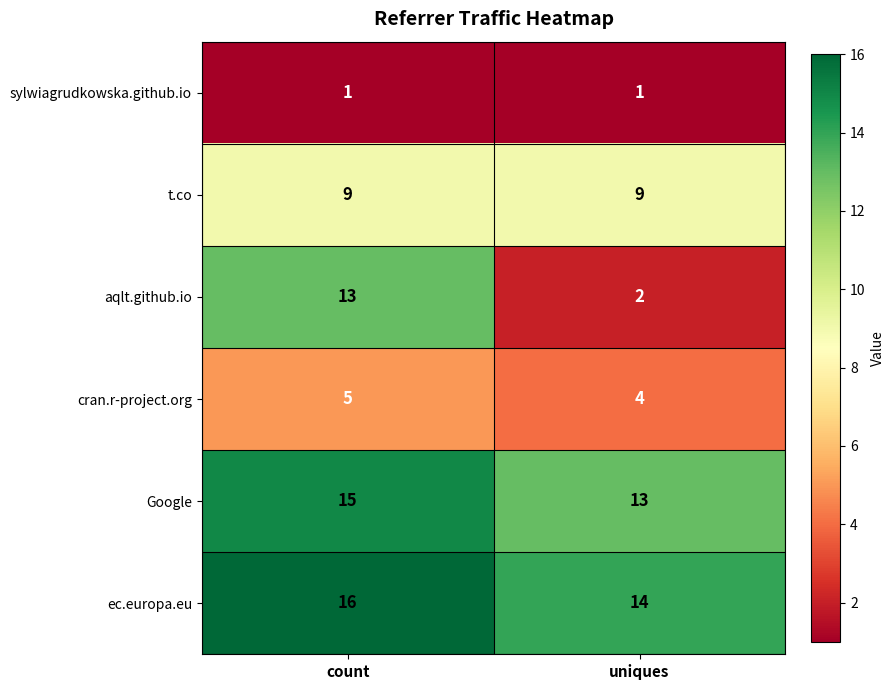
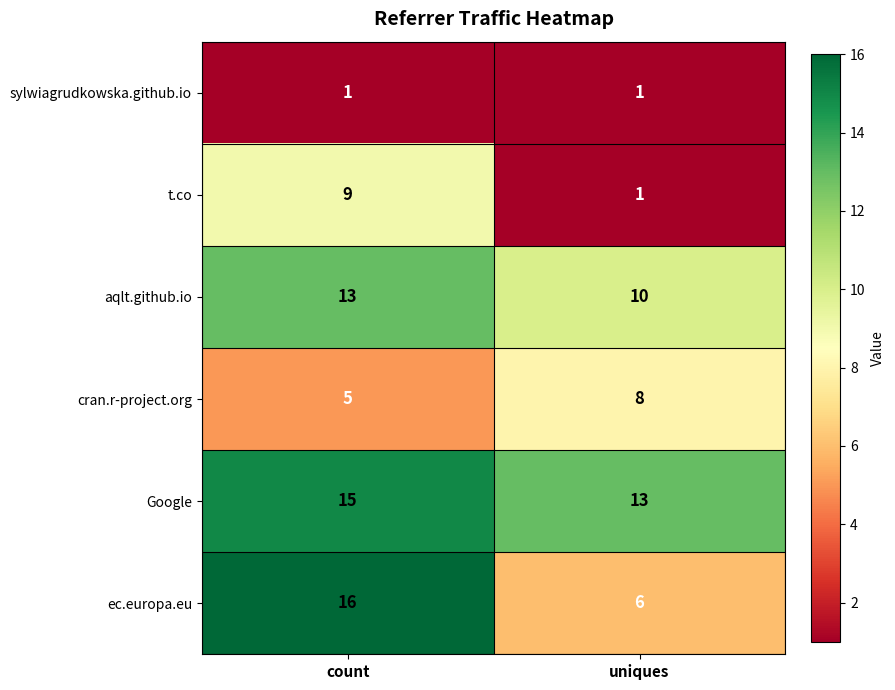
  {
    "sylwiagrudkowska.github.io": {
      "count": 1,
      "uniques": 1
    },
    "t.co": {
      "count": 9,
-     "uniques": 9
+     "uniques": 1
    },
    "aqlt.github.io": {
      "count": 13,
-     "uniques": 2
+     "uniques": 10
    },
    "cran.r-project.org": {
      "count": 5,
-     "uniques": 4
+     "uniques": 8
    },
    "Google": {
      "count": 15,
      "uniques": 13
    },
    "ec.europa.eu": {
      "count": 16,
-     "uniques": 14
+     "uniques": 6
    }
  }
